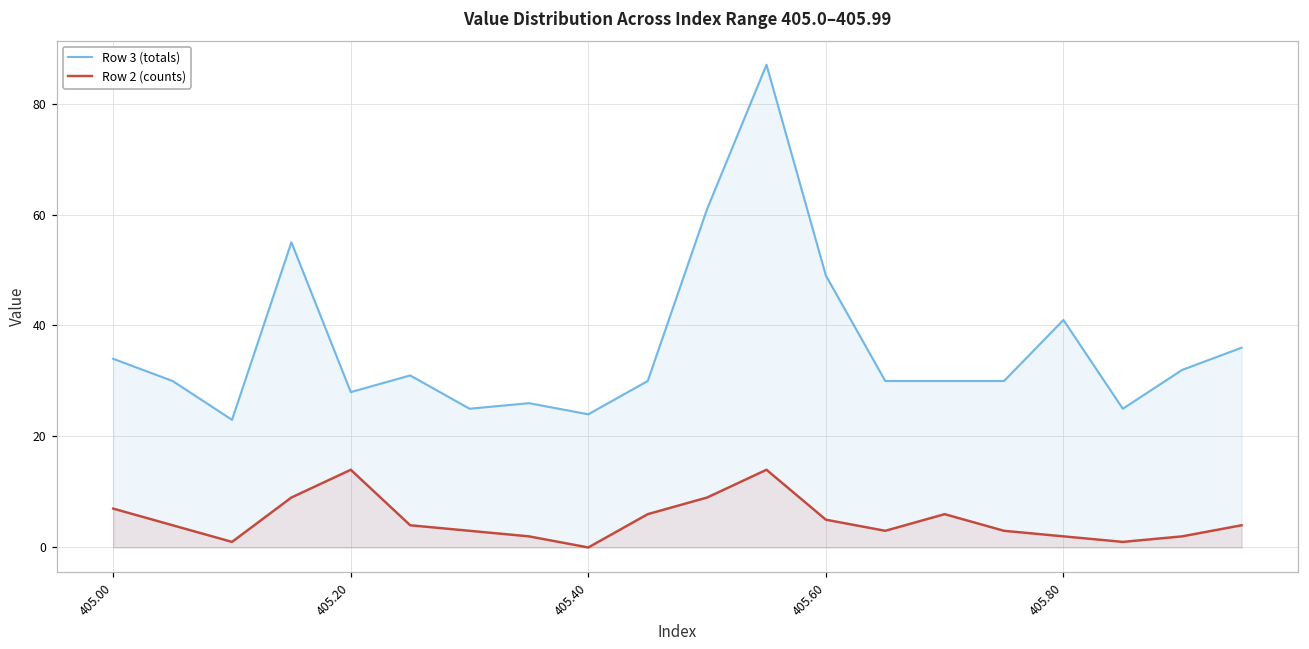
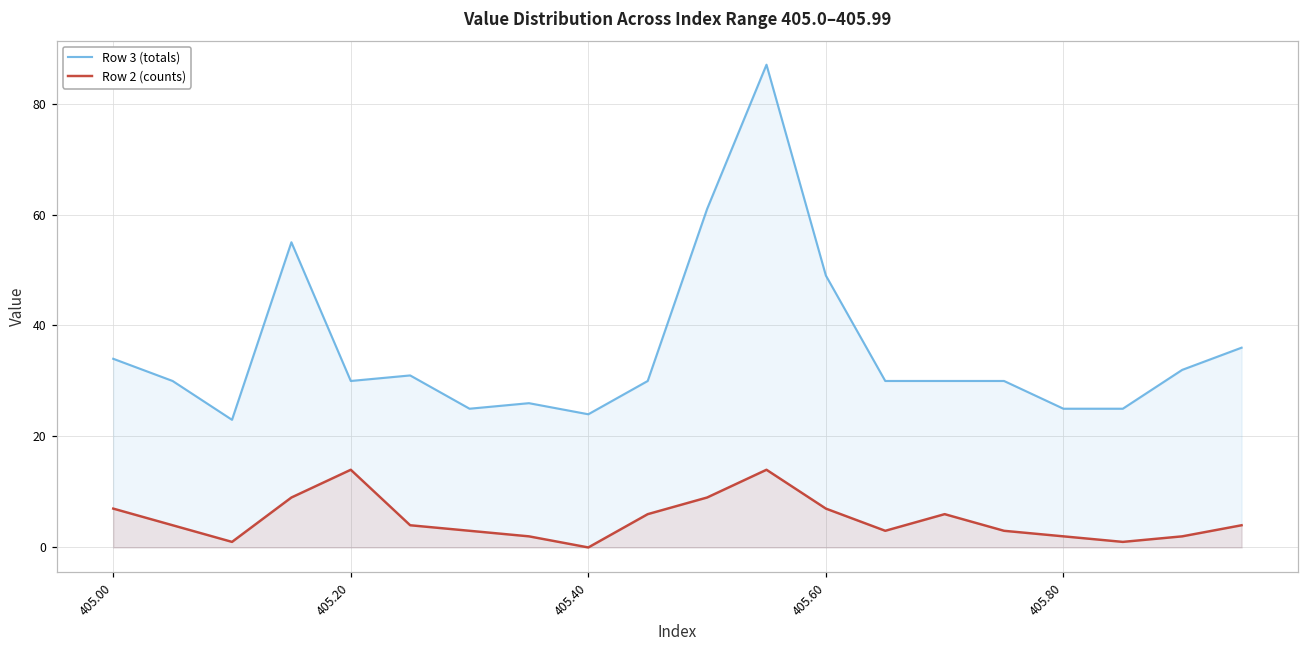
  {
    "Row 3 (totals)": {
      "405.00": 34,
-     "405.20": 28,
+     "405.20": 30,
      "405.40": 24,
      "405.60": 49,
-     "405.80": 41
+     "405.80": 25
    },
    "Row 2 (counts)": {
      "405.00": 7,
      "405.20": 14,
      "405.40": 0,
-     "405.60": 5,
+     "405.60": 7,
      "405.80": 2
    }
  }
